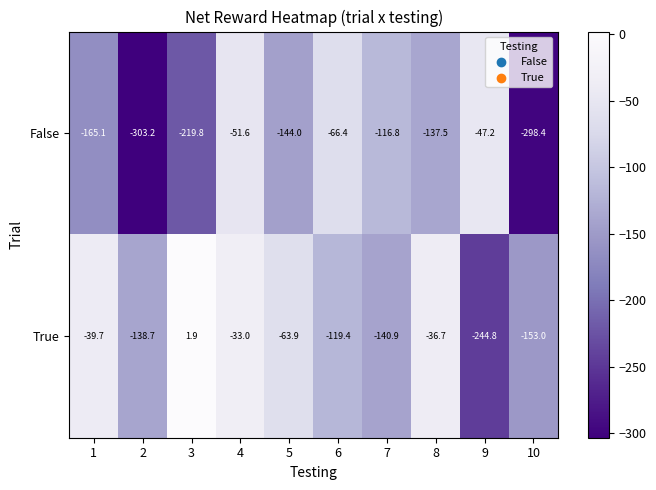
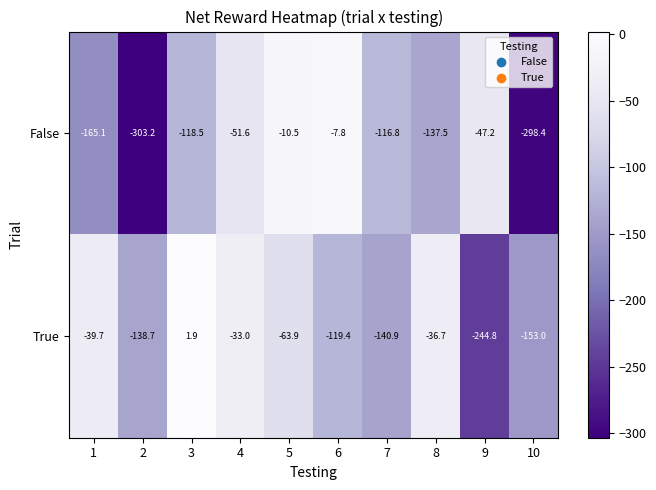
  {
    "False": {
      "1": -165.1,
      "2": -303.2,
-     "3": -219.8,
+     "3": -118.5,
      "4": -51.6,
-     "5": -144.0,
-     "6": -66.4,
+     "5": -10.5,
+     "6": -7.8,
      "7": -116.8,
      "8": -137.5,
      "9": -47.2,
      "10": -298.4
    },
    "True": {
      "1": -39.7,
      "2": -138.7,
      "3": 1.9,
      "4": -33.0,
      "5": -63.9,
      "6": -119.4,
      "7": -140.9,
      "8": -36.7,
      "9": -244.8,
      "10": -153.0
    }
  }
